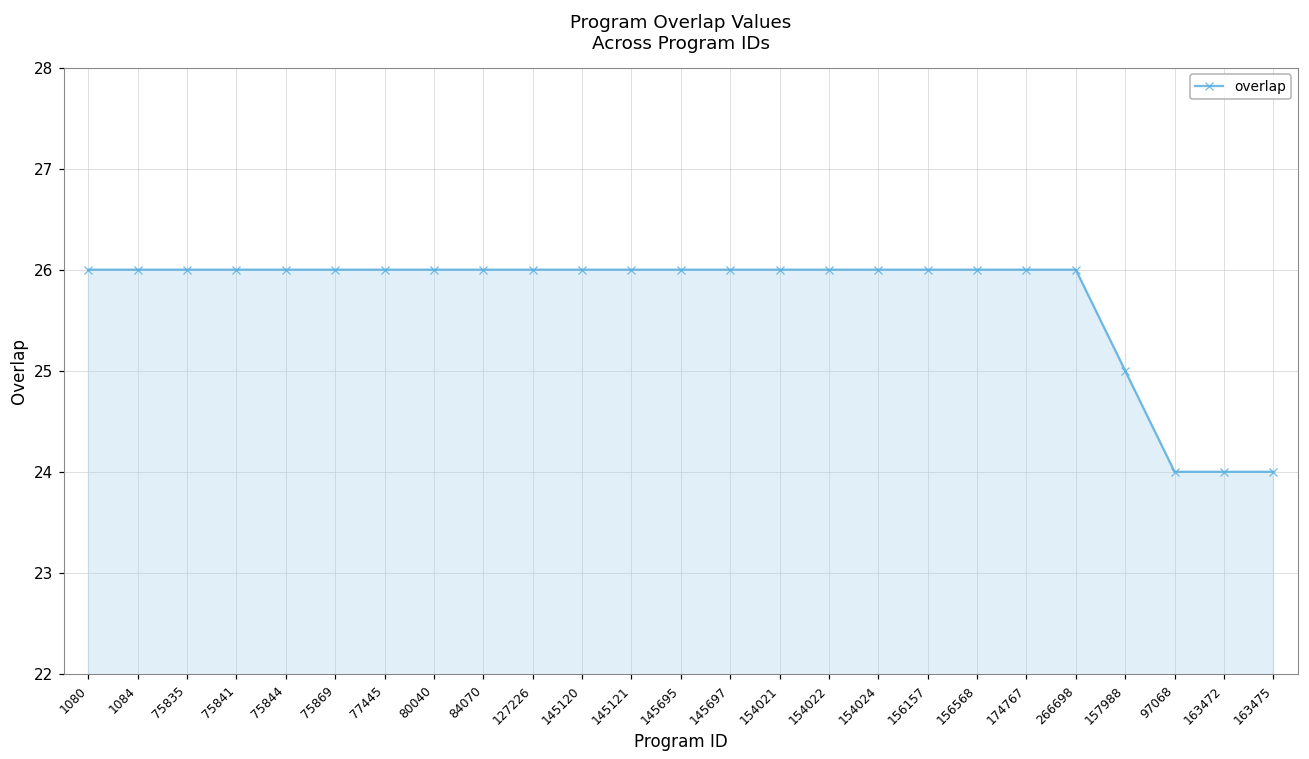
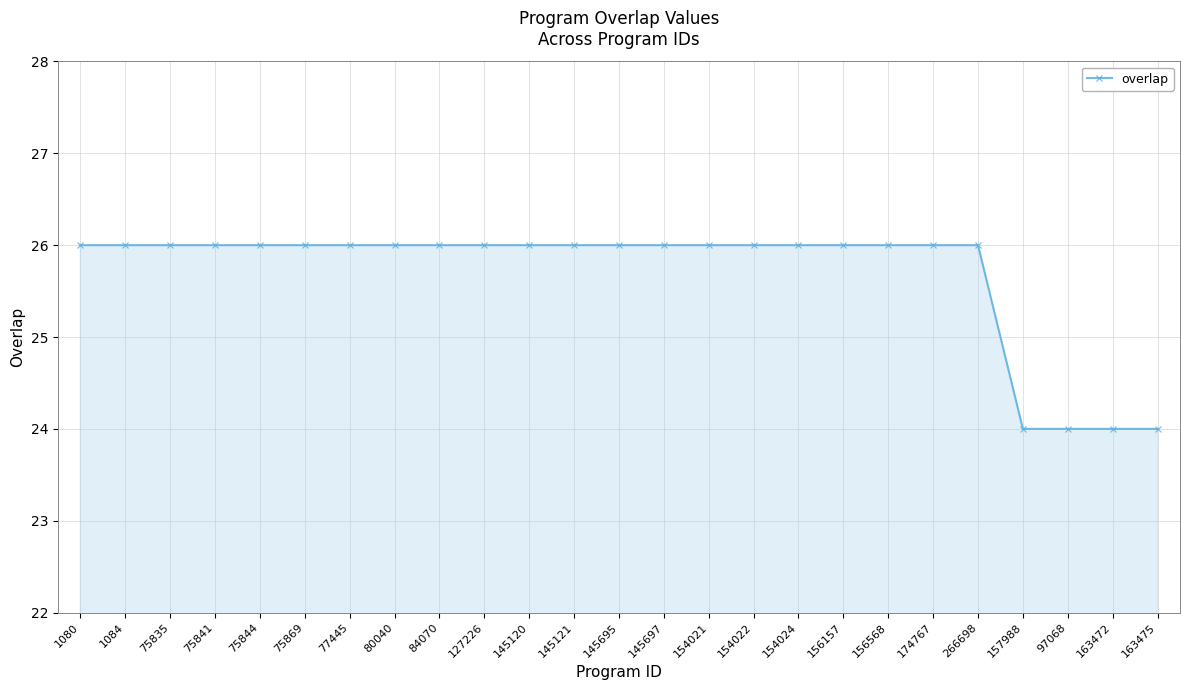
  {
    "1080": 26,
    "1084": 26,
    "75835": 26,
    "75841": 26,
    "75844": 26,
    "75869": 26,
    "77445": 26,
    "80040": 26,
    "84070": 26,
    "127226": 26,
    "145120": 26,
    "145121": 26,
    "145695": 26,
    "145697": 26,
    "154021": 26,
    "154022": 26,
    "154024": 26,
    "156157": 26,
    "156568": 26,
    "174767": 26,
    "266698": 26,
-   "157988": 25,
+   "157988": 24,
    "97068": 24,
    "163472": 24,
    "163475": 24
  }
